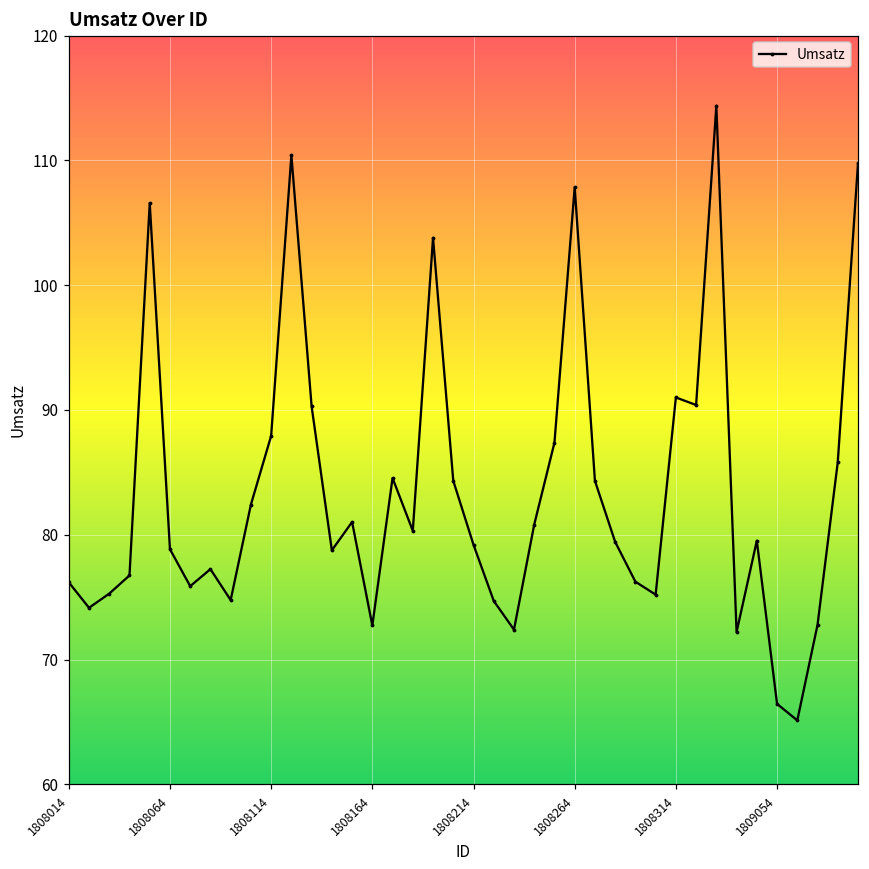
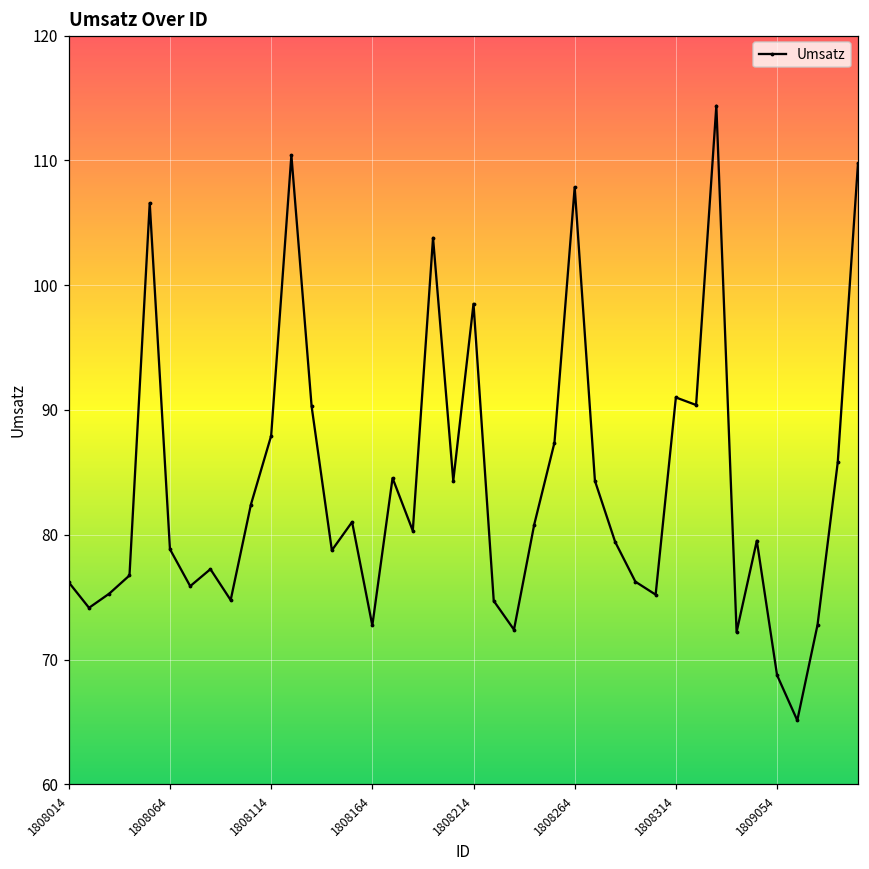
  {
    "1808014": 76.2,
    "1808064": 78.8,
    "1808114": 87.9,
    "1808164": 72.7,
-   "1808214": 79.2,
+   "1808214": 98.5,
    "1808264": 107.9,
    "1808314": 91.0,
-   "1809054": 66.4
+   "1809054": 68.8
  }
